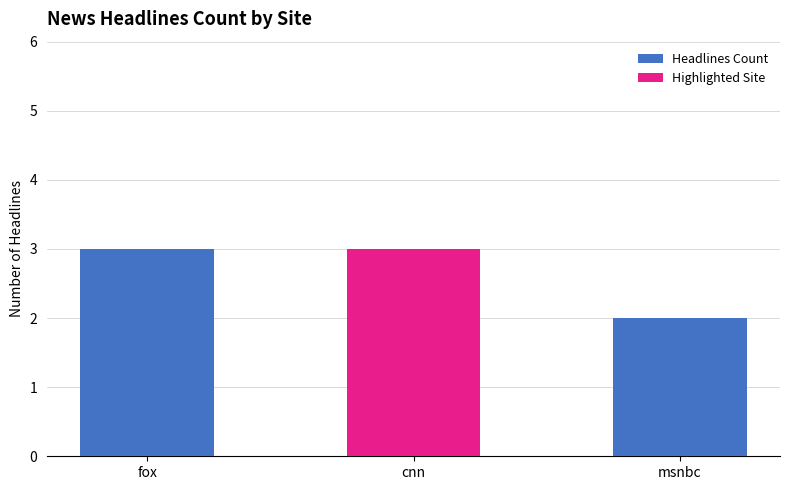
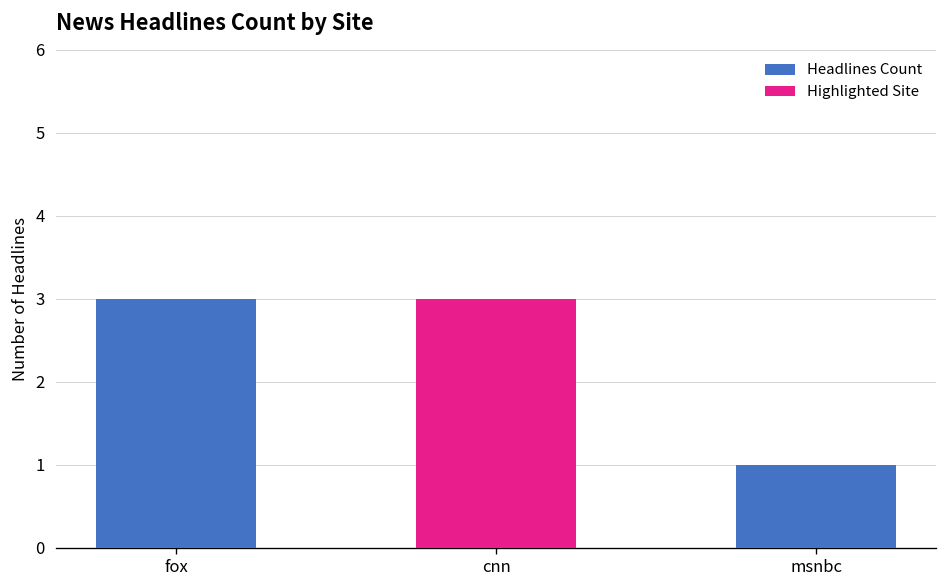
  {
    "fox": 3,
    "cnn": 3,
-   "msnbc": 2
+   "msnbc": 1
  }
